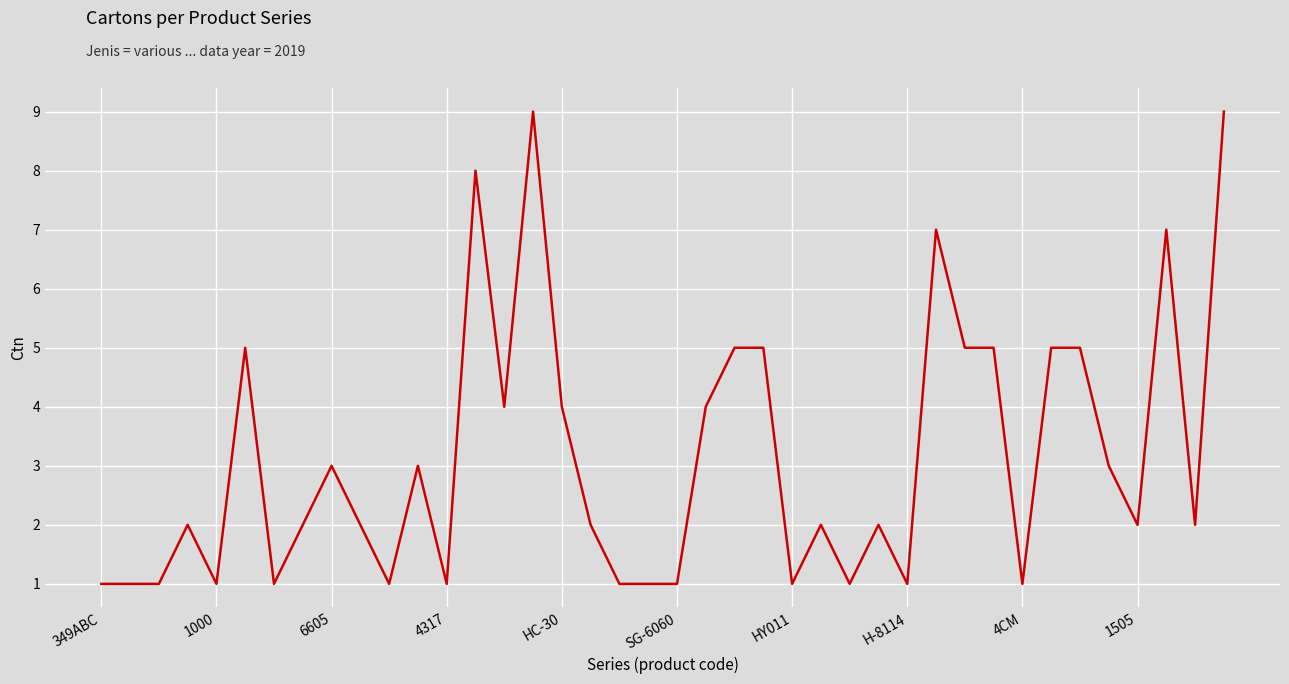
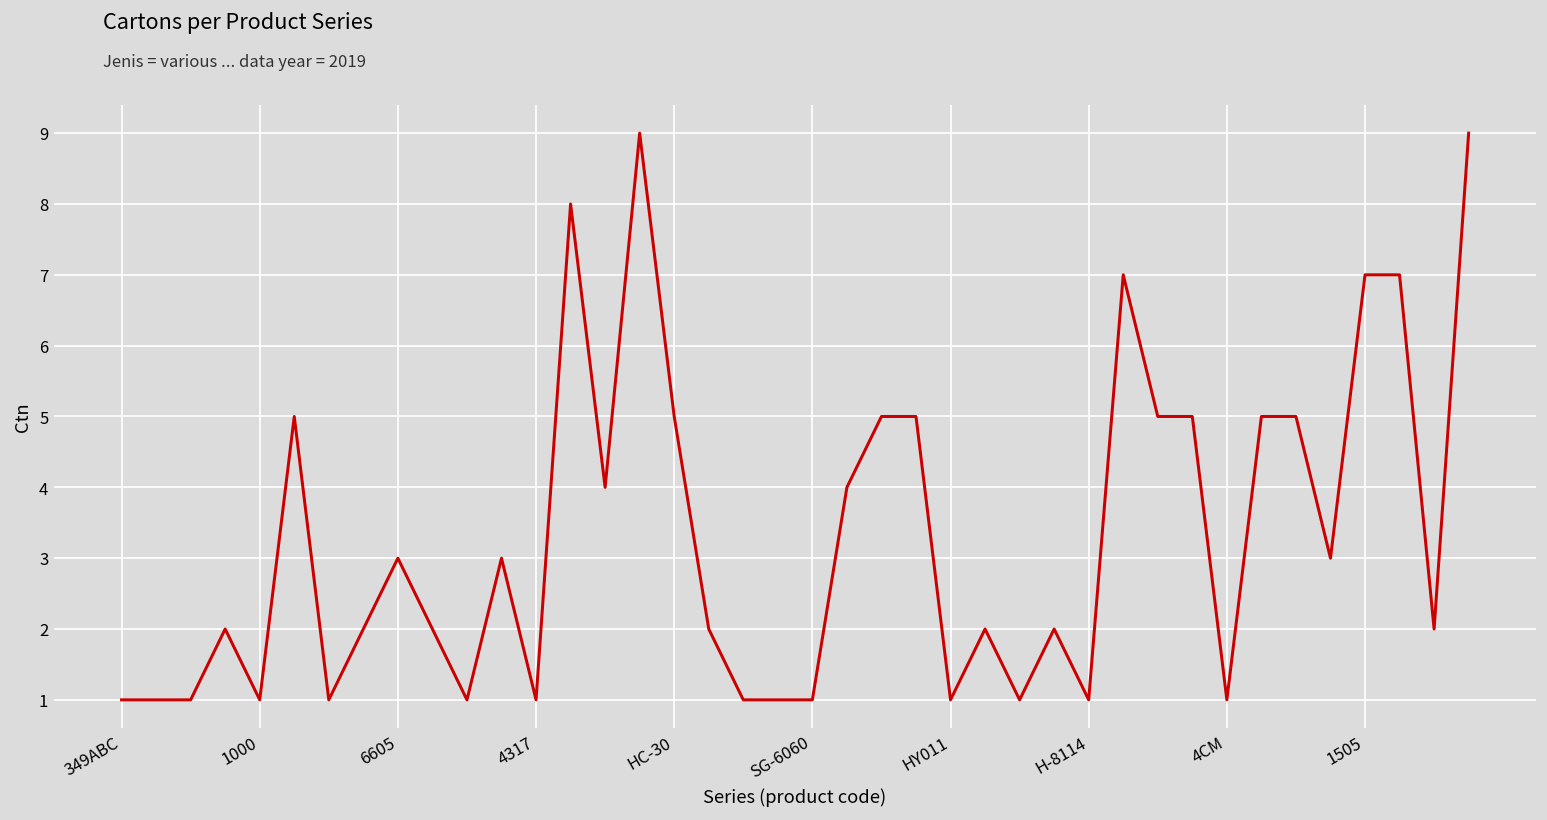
  {
    "349ABC": 1,
    "1000": 1,
    "6605": 3,
    "4317": 1,
-   "HC-30": 4,
+   "HC-30": 5,
    "SG-6060": 1,
    "HY011": 1,
    "H-8114": 1,
    "4CM": 1,
-   "1505": 2
+   "1505": 7
  }
